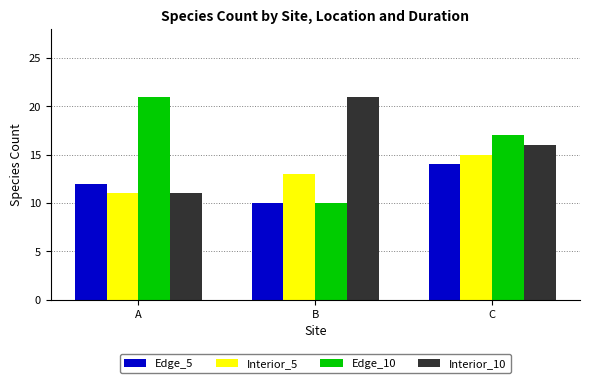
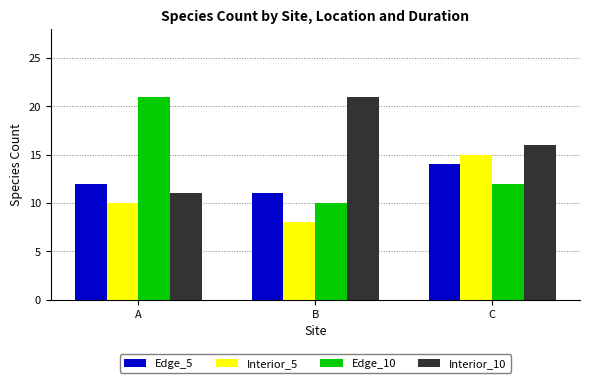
  {
    "Edge_5": {
      "A": 12,
-     "B": 10,
+     "B": 11,
      "C": 14
    },
    "Interior_5": {
-     "A": 11,
-     "B": 13,
+     "A": 10,
+     "B": 8,
      "C": 15
    },
    "Edge_10": {
      "A": 21,
      "B": 10,
-     "C": 17
+     "C": 12
    },
    "Interior_10": {
      "A": 11,
      "B": 21,
      "C": 16
    }
  }
